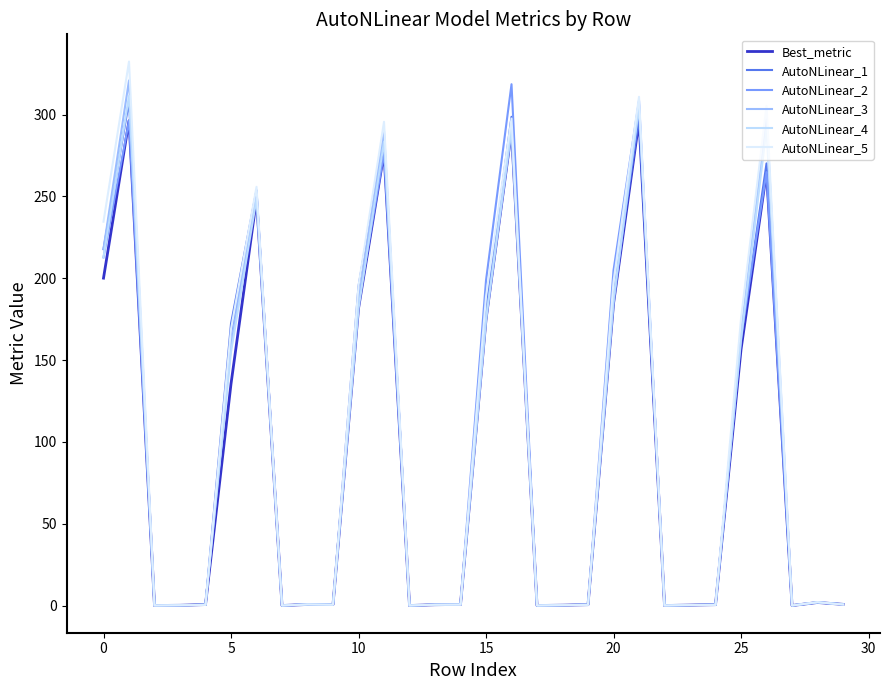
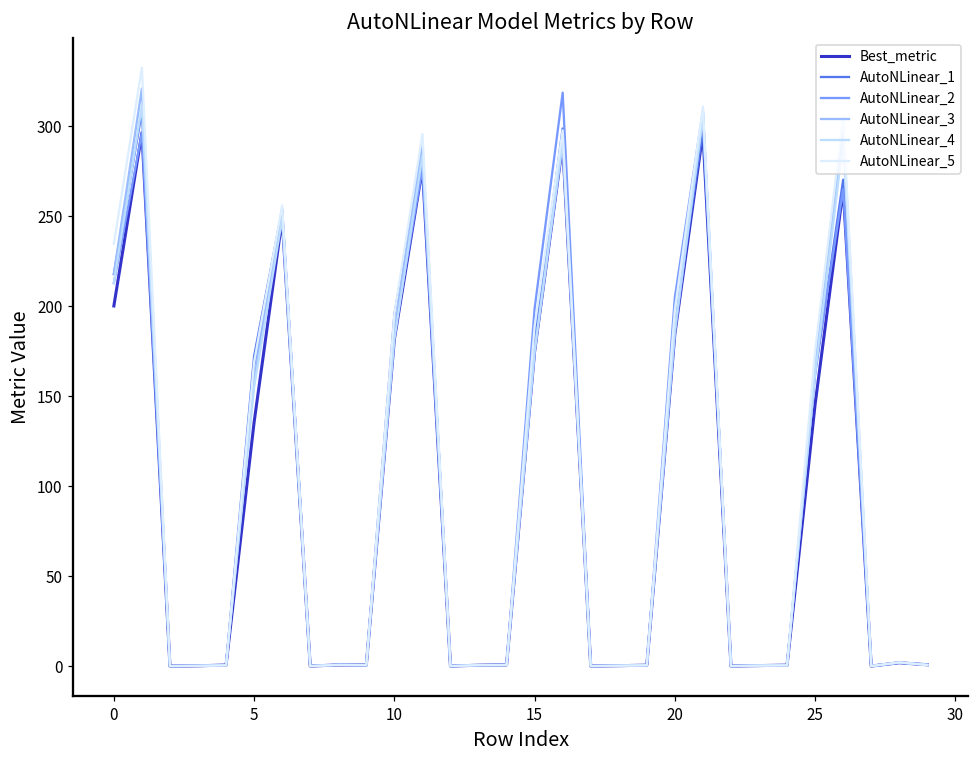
  {
    "Best_metric": {
      "0": 200,
      "5": 136,
-     "25": 157
+     "25": 145
    }
  }
